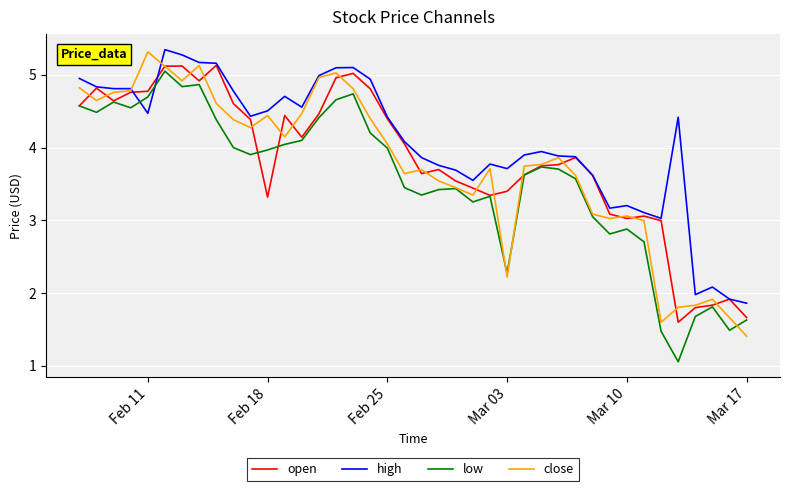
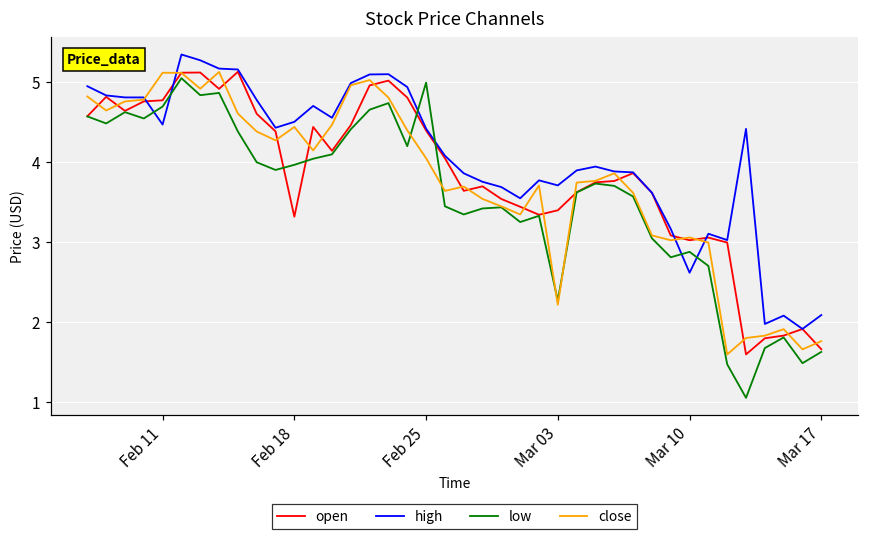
  {
    "open": {
      "Feb 11": 4.8,
      "Feb 18": 3.3,
      "Mar 03": 3.4
    },
    "high": {
      "Feb 11": 4.5,
      "Feb 18": 4.5,
      "Mar 03": 3.7,
-     "Mar 10": 3.2,
-     "Mar 17": 1.9
+     "Mar 10": 2.6,
+     "Mar 17": 2.1
    },
    "low": {
      "Feb 11": 4.7,
      "Feb 18": 4.0,
-     "Feb 25": 4.0,
+     "Feb 25": 5.0,
      "Mar 03": 2.3,
      "Mar 10": 2.9
    },
    "close": {
-     "Feb 11": 5.3,
+     "Feb 11": 5.1,
      "Feb 18": 4.4,
      "Feb 25": 4.1,
      "Mar 03": 2.2,
-     "Mar 17": 1.4
+     "Mar 17": 1.8
    }
  }
